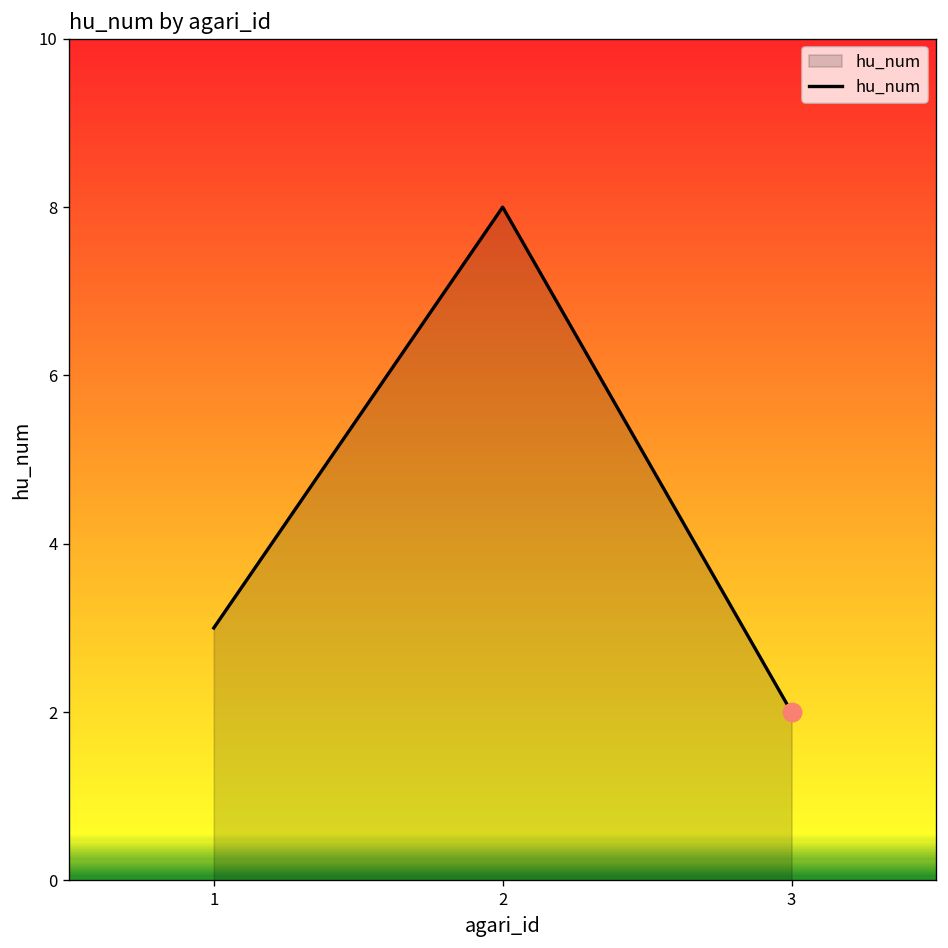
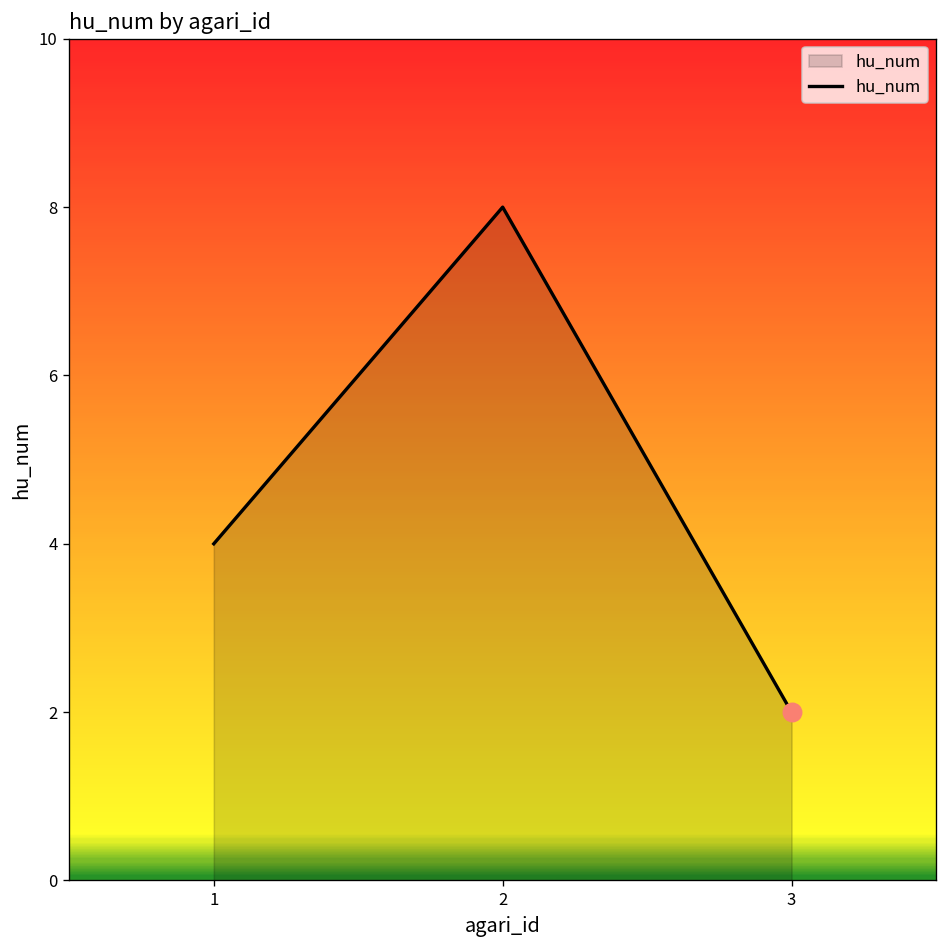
  {
    "hu_num": {
-     "1": 3,
+     "1": 4,
      "2": 8
    }
  }
